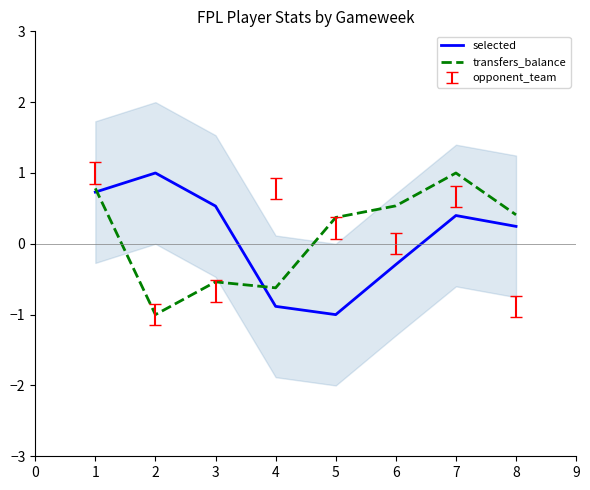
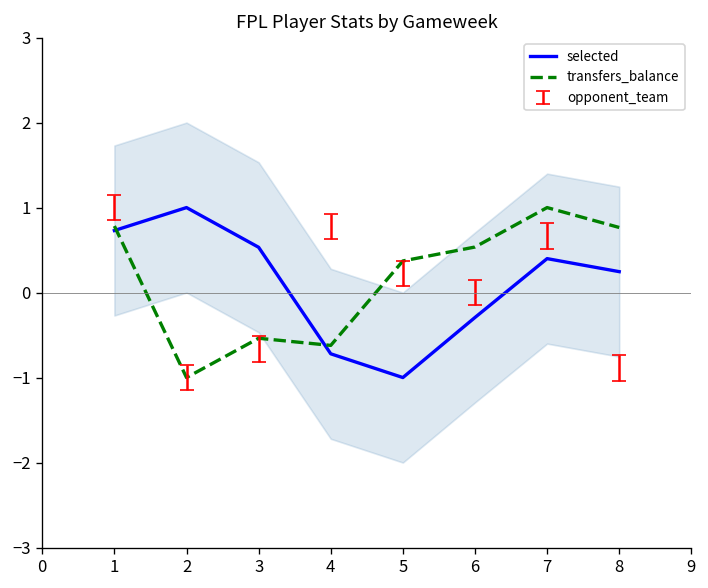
  {
    "selected": {
      "1": 0.7,
      "2": 1.0,
      "3": 0.5,
-     "4": -0.9,
+     "4": -0.7,
      "5": -1.0,
      "6": -0.3,
      "7": 0.4,
      "8": 0.2
    },
    "transfers_balance": {
      "1": 0.8,
      "2": -1.0,
      "4": -0.6,
      "6": 0.5,
      "7": 1.0,
-     "8": 0.4
+     "8": 0.8
    }
  }
